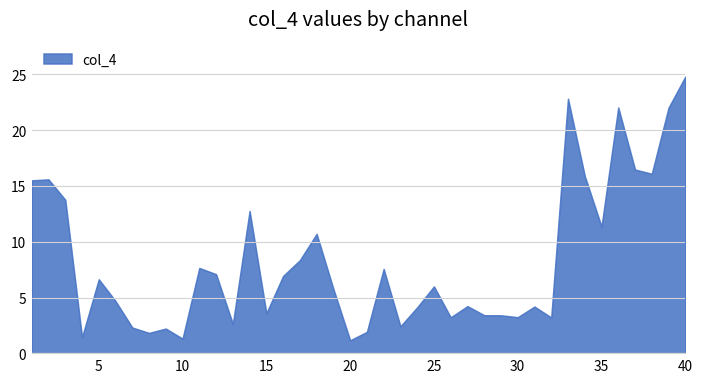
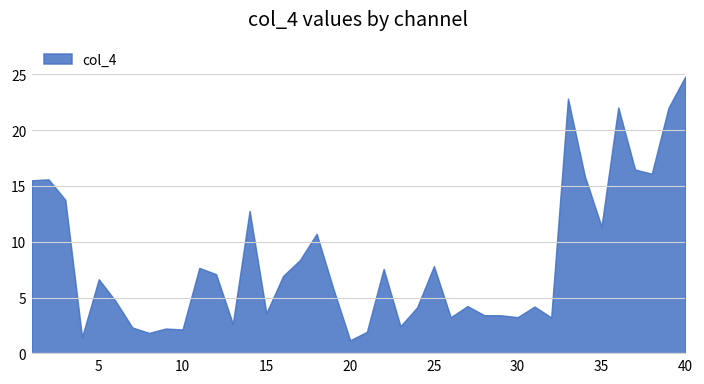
  {
    "5": 6.6,
-   "10": 1.3,
+   "10": 2.1,
    "15": 3.6,
    "20": 1.2,
-   "25": 6.0,
+   "25": 7.8,
    "30": 3.2,
    "35": 11.3,
    "40": 24.8
  }
